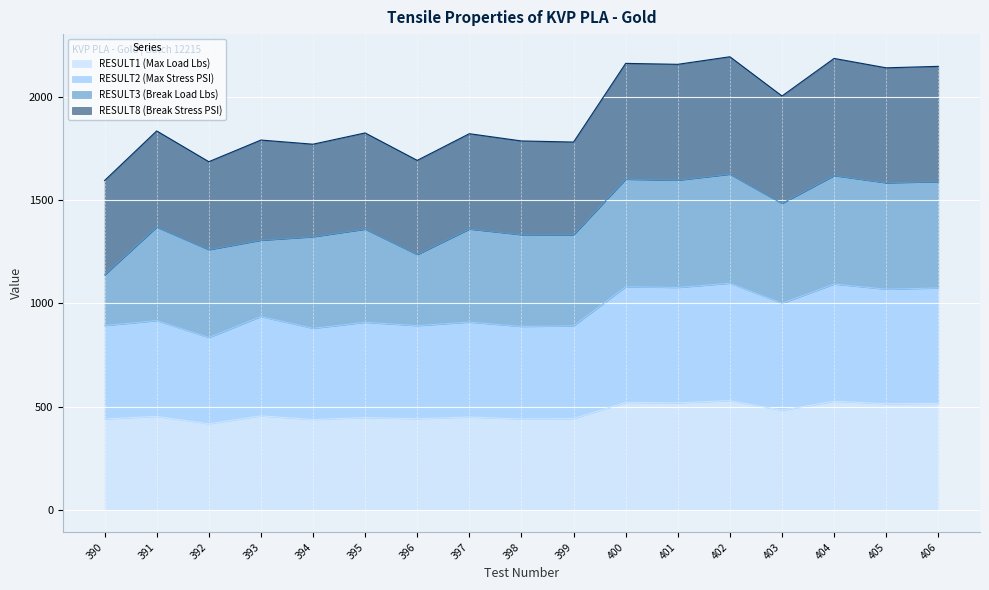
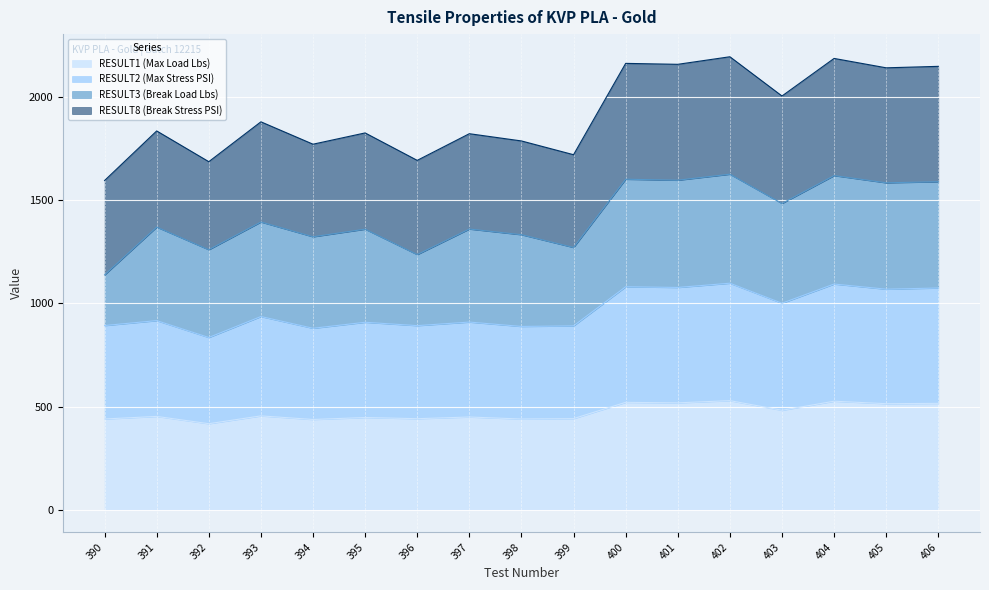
  {
    "RESULT3 (Break Load Lbs)": {
      "390": 250,
      "391": 450,
      "392": 430,
-     "393": 370,
+     "393": 460,
      "394": 440,
      "395": 450,
      "396": 340,
      "397": 450,
      "398": 440,
-     "399": 440,
+     "399": 380,
      "400": 520,
      "401": 520,
      "402": 530,
      "403": 480,
      "404": 530,
      "405": 520,
      "406": 520
    },
    "RESULT8 (Break Stress PSI)": {
      "390": 460,
      "391": 470,
      "392": 430,
      "393": 490,
      "394": 450,
      "395": 470,
      "396": 460,
      "397": 460,
      "398": 450,
      "399": 450,
      "400": 560,
      "401": 560,
      "402": 570,
      "403": 520,
      "404": 570,
      "405": 560,
      "406": 560
    }
  }
